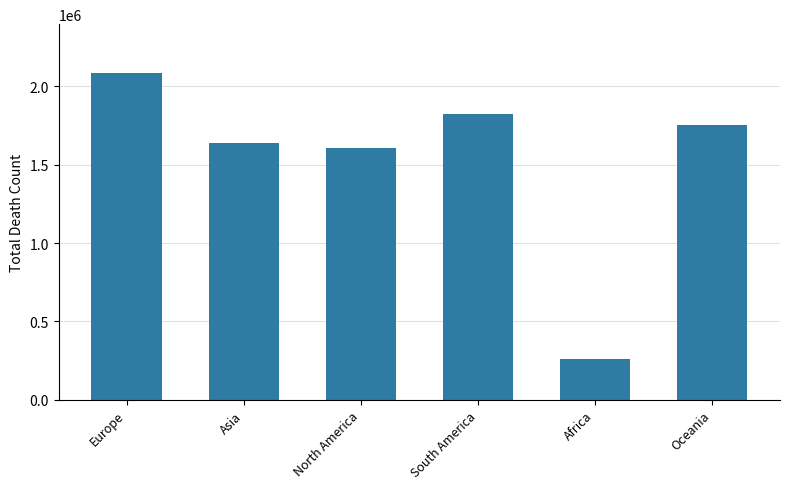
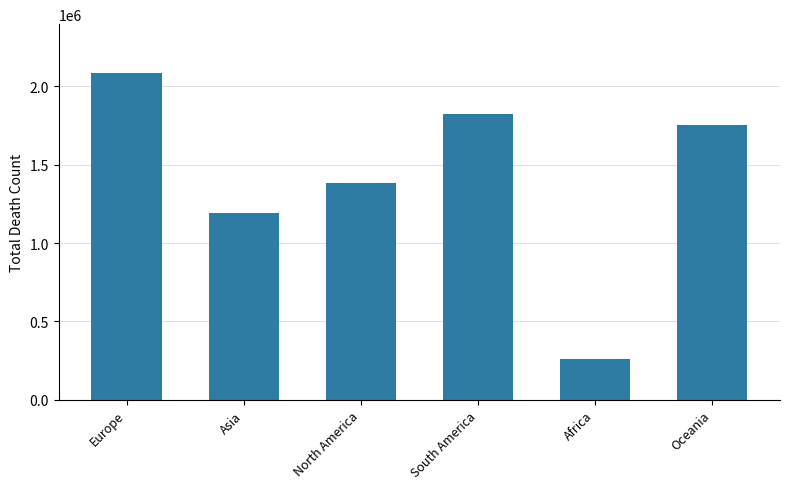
  {
    "Europe": 2080000,
-   "Asia": 1640000,
-   "North America": 1610000,
+   "Asia": 1190000,
+   "North America": 1380000,
    "South America": 1820000,
    "Africa": 260000,
    "Oceania": 1760000
  }
